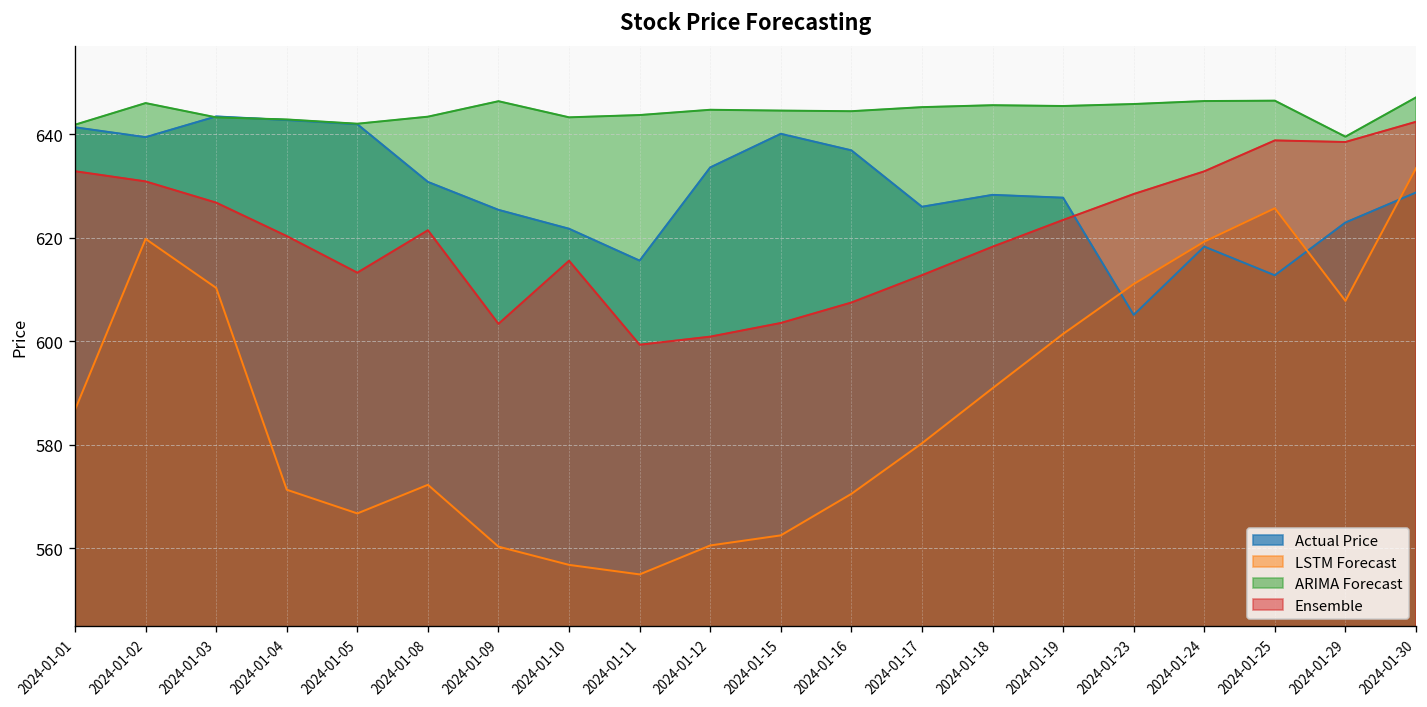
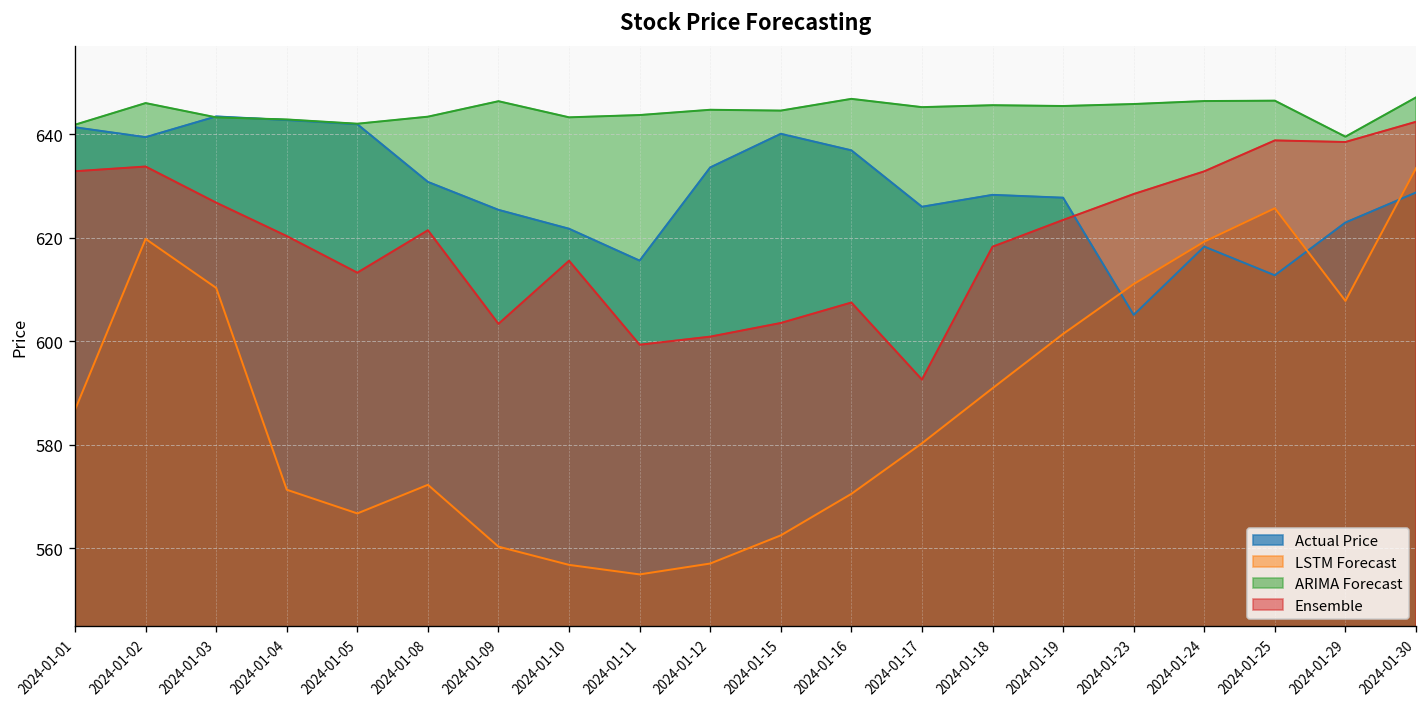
  {
    "Actual Price": {
      "2024-01-02": 639,
      "2024-01-08": 631,
      "2024-01-09": 625,
      "2024-01-10": 622,
      "2024-01-11": 616,
      "2024-01-12": 634,
      "2024-01-15": 640,
      "2024-01-16": 637,
      "2024-01-17": 626,
      "2024-01-18": 628,
      "2024-01-19": 628,
      "2024-01-23": 605,
      "2024-01-24": 618,
      "2024-01-25": 613,
      "2024-01-29": 623,
      "2024-01-30": 629
    },
    "LSTM Forecast": {
      "2024-01-01": 587,
      "2024-01-02": 620,
      "2024-01-03": 610,
      "2024-01-04": 571,
      "2024-01-05": 567,
      "2024-01-08": 572,
      "2024-01-09": 560,
      "2024-01-10": 557,
      "2024-01-11": 555,
-     "2024-01-12": 561,
+     "2024-01-12": 557,
      "2024-01-15": 563,
      "2024-01-16": 571,
      "2024-01-17": 580,
      "2024-01-18": 591,
      "2024-01-19": 601,
      "2024-01-23": 611,
      "2024-01-24": 619,
      "2024-01-25": 626,
      "2024-01-29": 608,
      "2024-01-30": 633
    },
    "ARIMA Forecast": {
      "2024-01-02": 646,
      "2024-01-08": 643,
      "2024-01-09": 646,
      "2024-01-10": 643,
      "2024-01-11": 644,
      "2024-01-12": 645,
      "2024-01-15": 645,
-     "2024-01-16": 644,
+     "2024-01-16": 647,
      "2024-01-17": 645,
      "2024-01-18": 646,
      "2024-01-19": 645,
      "2024-01-23": 646,
      "2024-01-24": 646,
      "2024-01-25": 646,
      "2024-01-29": 640,
      "2024-01-30": 647
    },
    "Ensemble": {
      "2024-01-01": 633,
-     "2024-01-02": 631,
+     "2024-01-02": 634,
      "2024-01-03": 627,
      "2024-01-04": 620,
      "2024-01-05": 613,
      "2024-01-08": 621,
      "2024-01-09": 603,
      "2024-01-10": 616,
      "2024-01-11": 599,
      "2024-01-12": 601,
      "2024-01-15": 604,
      "2024-01-16": 607,
-     "2024-01-17": 613,
+     "2024-01-17": 593,
      "2024-01-18": 618,
      "2024-01-19": 623,
      "2024-01-23": 628,
      "2024-01-24": 633,
      "2024-01-25": 639,
      "2024-01-29": 639,
      "2024-01-30": 642
    }
  }
